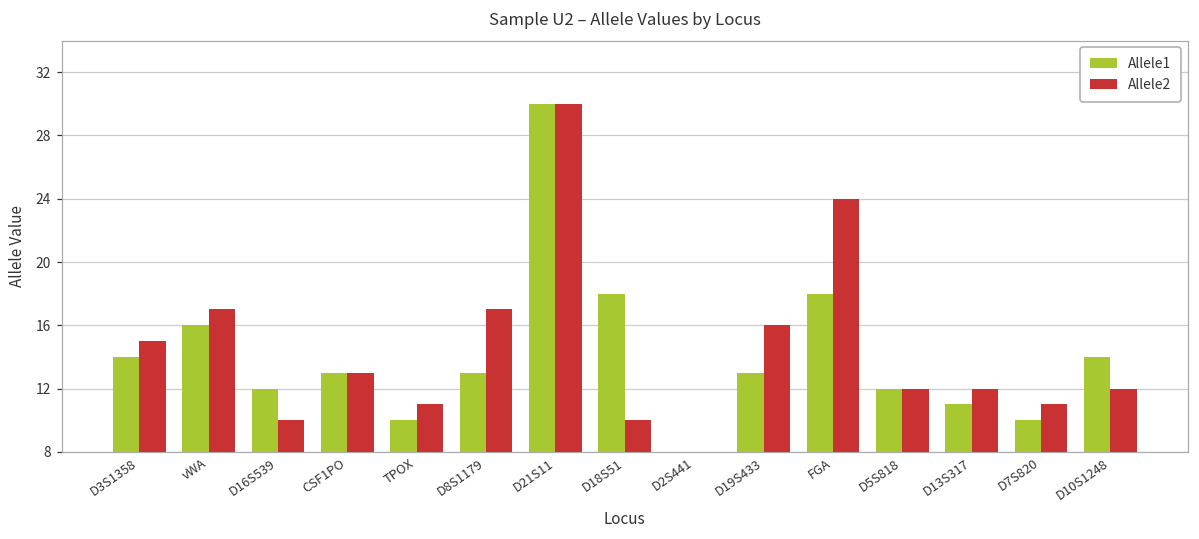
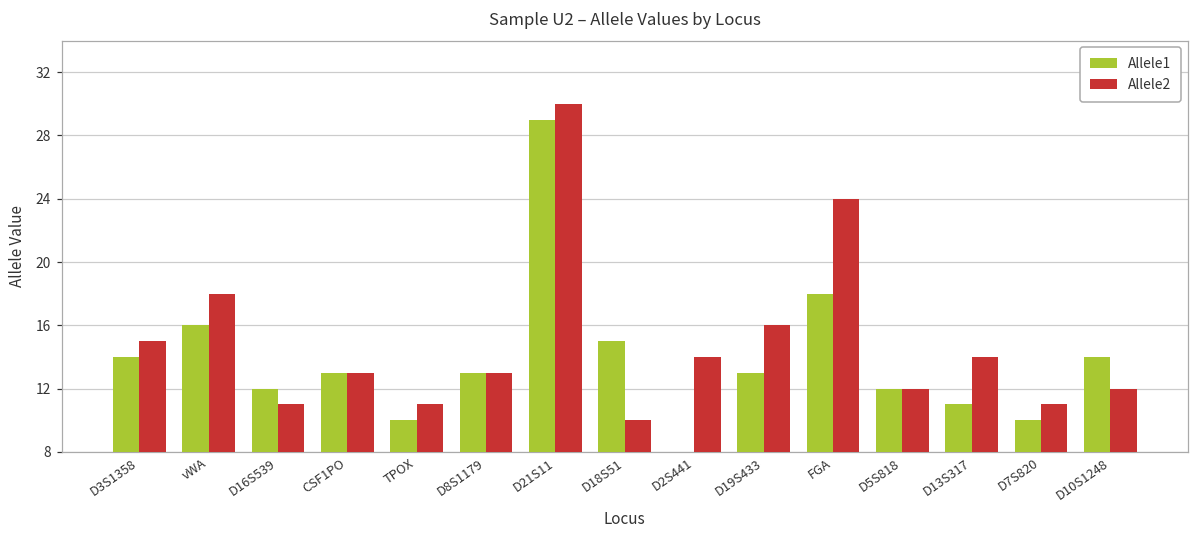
  {
    "Allele1": {
      "D3S1358": 14,
      "vWA": 16,
      "D16S539": 12,
      "CSF1PO": 13,
      "TPOX": 10,
      "D8S1179": 13,
-     "D21S11": 30,
-     "D18S51": 18,
+     "D21S11": 29,
+     "D18S51": 15,
      "D19S433": 13,
      "FGA": 18,
      "D5S818": 12,
      "D13S317": 11,
      "D7S820": 10,
      "D10S1248": 14
    },
    "Allele2": {
      "D3S1358": 15,
-     "vWA": 17,
-     "D16S539": 10,
+     "vWA": 18,
+     "D16S539": 11,
      "CSF1PO": 13,
      "TPOX": 11,
-     "D8S1179": 17,
+     "D8S1179": 13,
      "D21S11": 30,
      "D18S51": 10,
-     "D2S441": 8,
+     "D2S441": 14,
      "D19S433": 16,
      "FGA": 24,
      "D5S818": 12,
-     "D13S317": 12,
+     "D13S317": 14,
      "D7S820": 11,
      "D10S1248": 12
    }
  }
